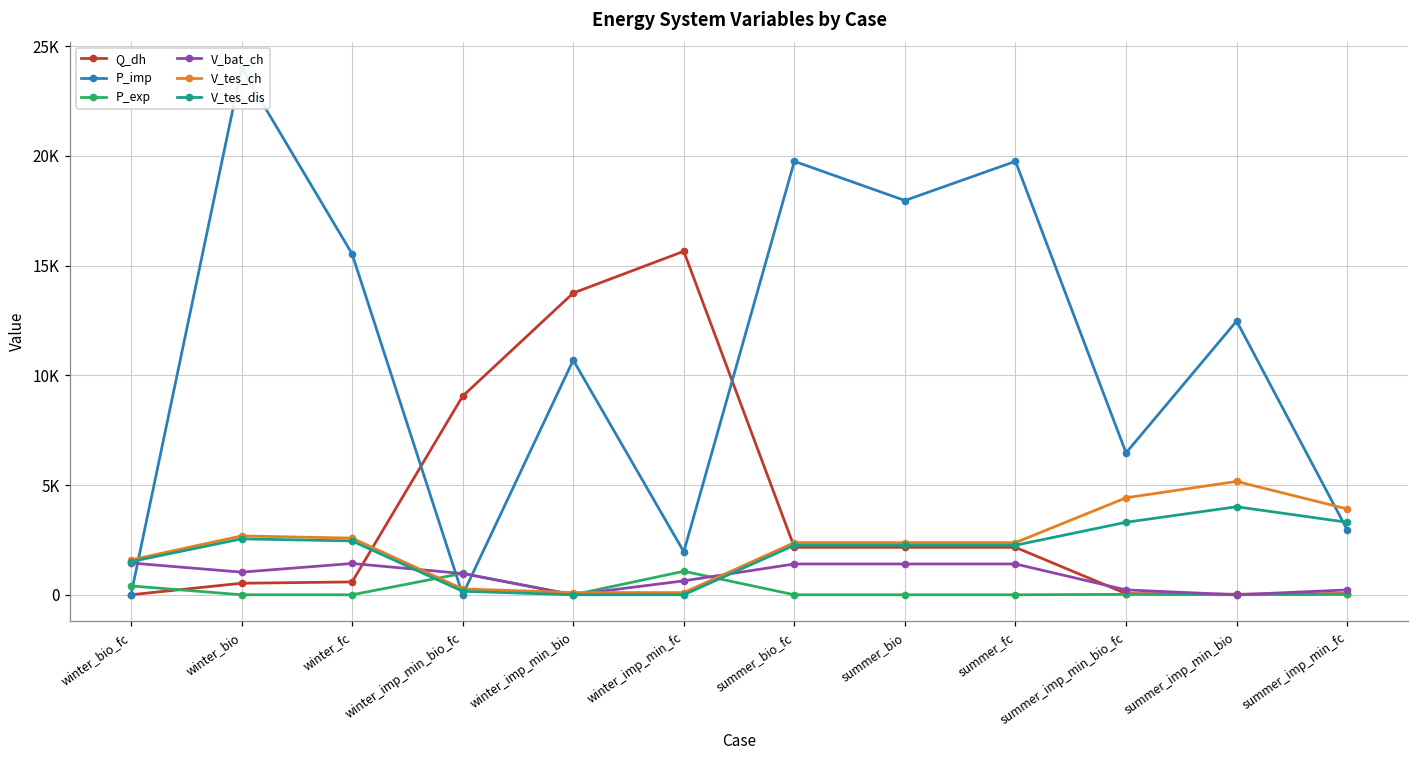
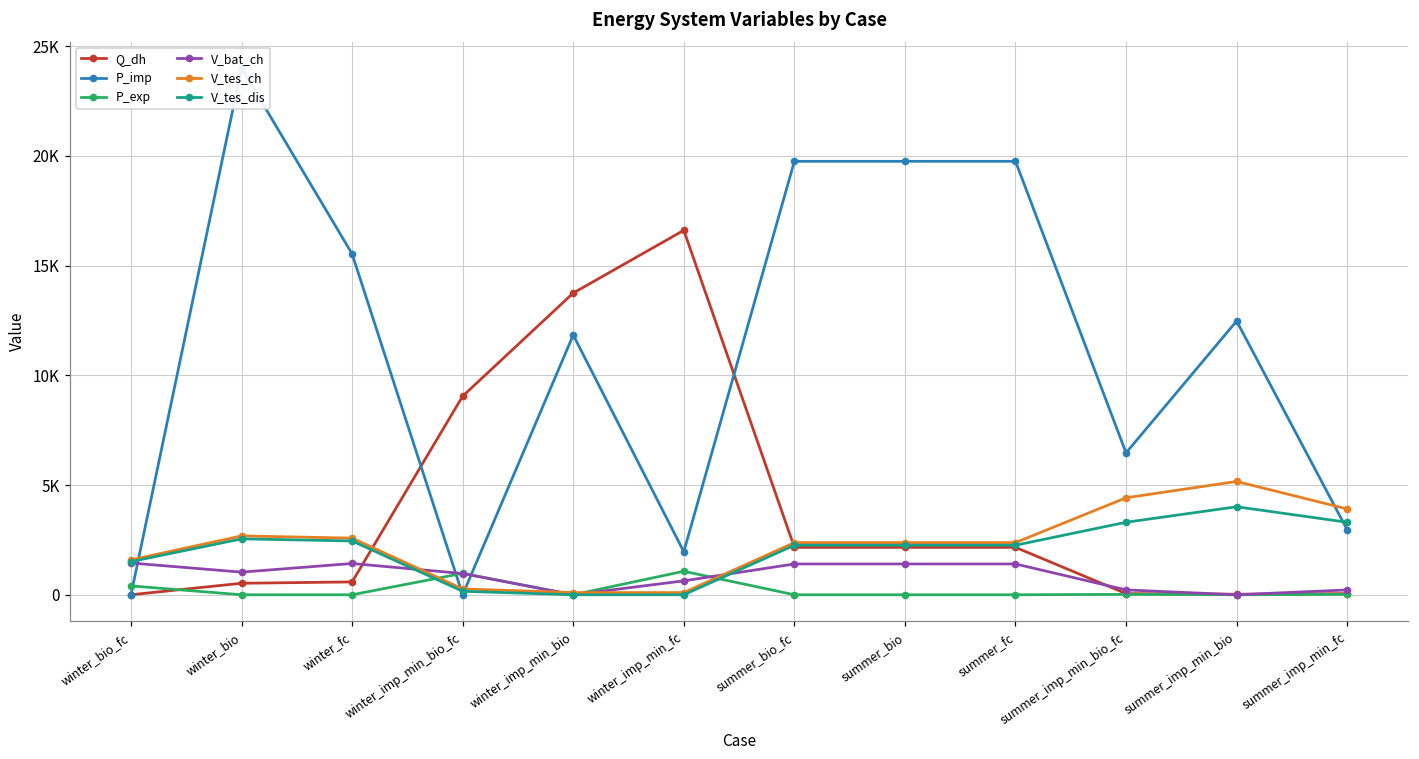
  {
    "Q_dh": {
      "winter_bio": 500,
      "winter_fc": 600,
      "winter_imp_min_bio_fc": 9100,
      "winter_imp_min_bio": 13700,
-     "winter_imp_min_fc": 15700
+     "winter_imp_min_fc": 16600
    },
    "P_imp": {
      "winter_fc": 15500,
      "winter_imp_min_bio_fc": 0,
-     "winter_imp_min_bio": 10700,
+     "winter_imp_min_bio": 11800,
      "winter_imp_min_fc": 2000,
      "summer_bio_fc": 19800,
-     "summer_bio": 18000,
+     "summer_bio": 19800,
      "summer_fc": 19800,
      "summer_imp_min_bio_fc": 6500,
      "summer_imp_min_bio": 12500,
      "summer_imp_min_fc": 3000
    },
    "V_bat_ch": {
      "winter_bio": 1000,
      "winter_fc": 1400,
      "winter_imp_min_fc": 600,
      "summer_bio_fc": 1400,
      "summer_bio": 1400,
      "summer_fc": 1400,
      "summer_imp_min_bio_fc": 200,
      "summer_imp_min_fc": 200
    },
    "V_tes_ch": {
      "winter_bio": 2700,
      "winter_fc": 2600,
      "summer_imp_min_bio_fc": 4400,
      "summer_imp_min_bio": 5200,
      "summer_imp_min_fc": 3900
    }
  }
